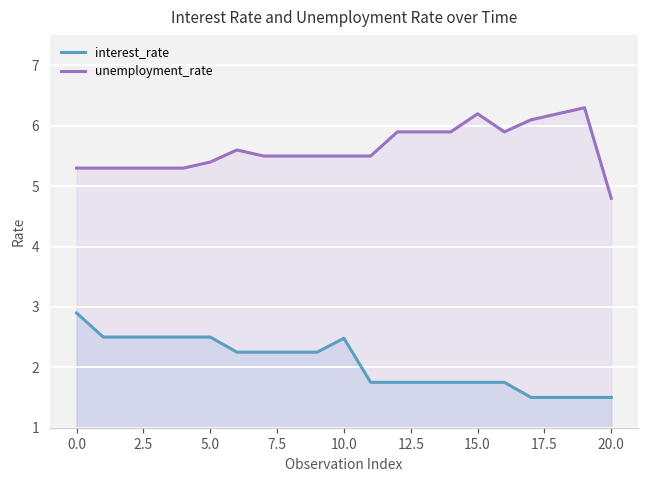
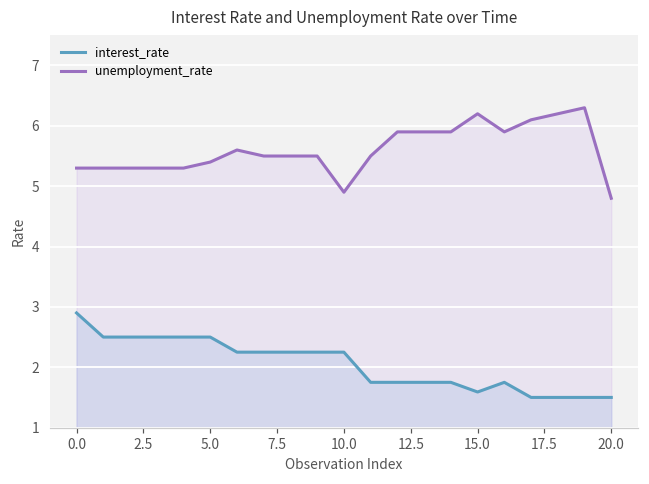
  {
    "interest_rate": {
      "0.0": 2.9,
      "5.0": 2.5,
-     "10.0": 2.5,
-     "15.0": 1.8,
+     "10.0": 2.3,
+     "15.0": 1.6,
      "20.0": 1.5
    },
    "unemployment_rate": {
      "0.0": 5.3,
      "5.0": 5.4,
-     "10.0": 5.5,
+     "10.0": 4.9,
      "15.0": 6.2,
      "20.0": 4.8
    }
  }
